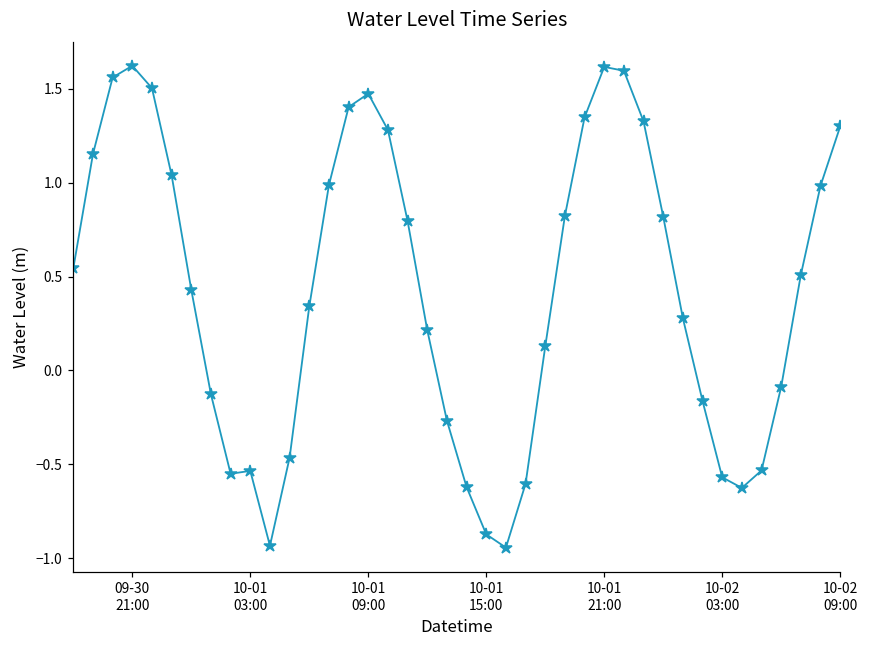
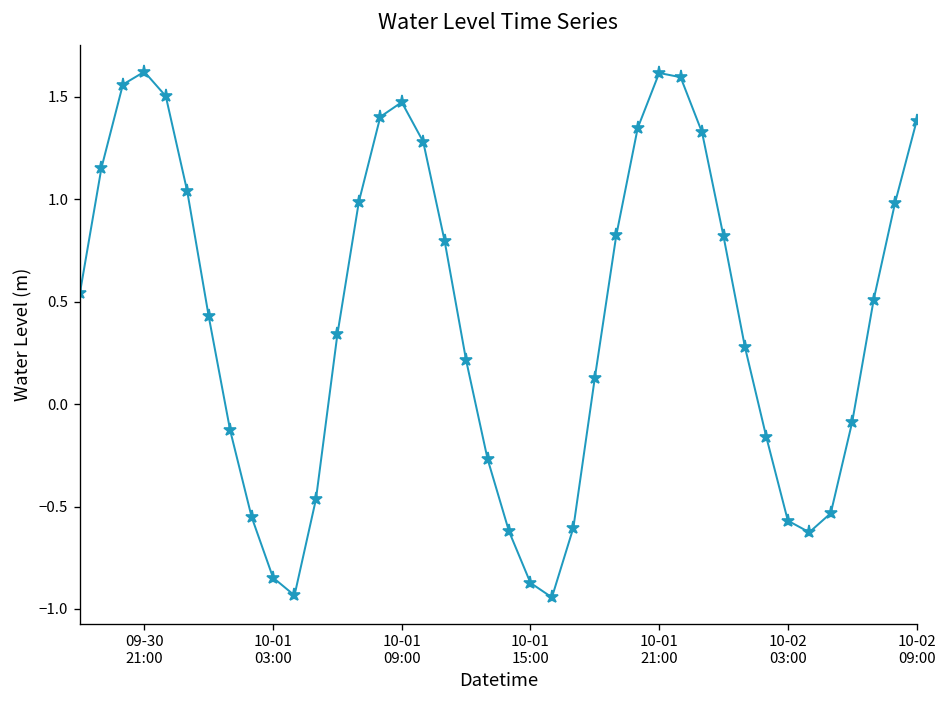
  {
    "09-30 21:00": 1.62,
-   "10-01 03:00": -0.53,
+   "10-01 03:00": -0.85,
    "10-01 09:00": 1.47,
    "10-01 15:00": -0.87,
    "10-01 21:00": 1.62,
    "10-02 03:00": -0.57,
-   "10-02 09:00": 1.30
+   "10-02 09:00": 1.38
  }
